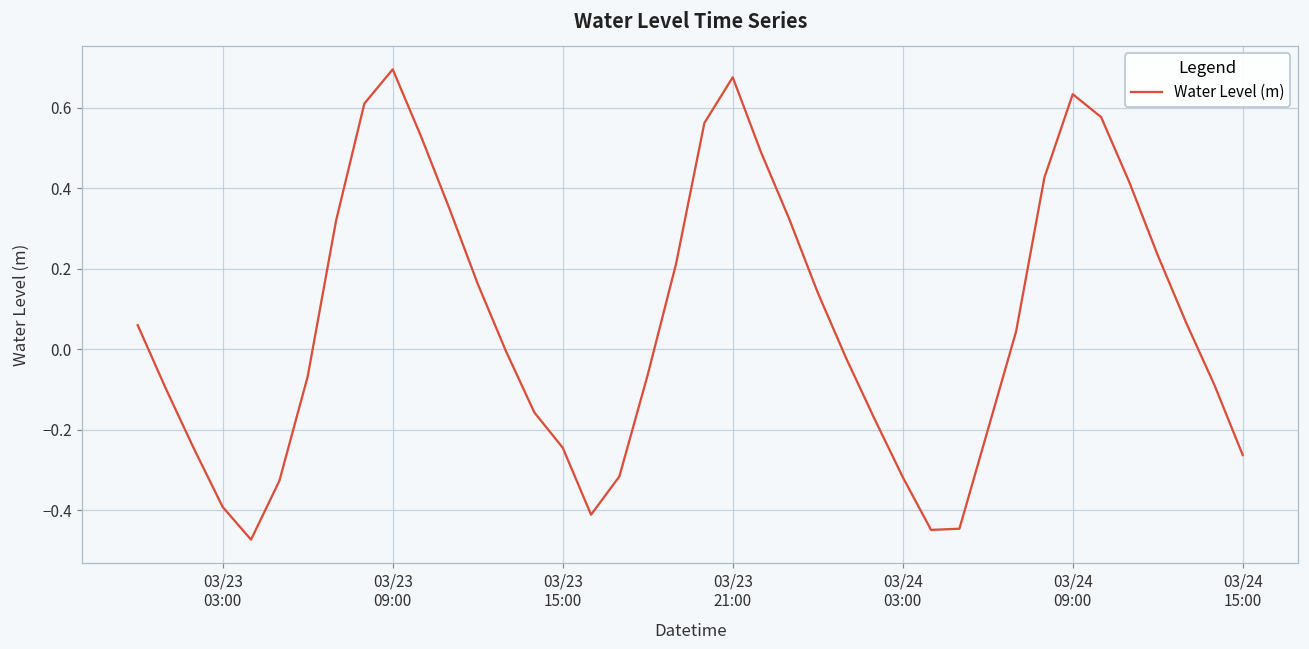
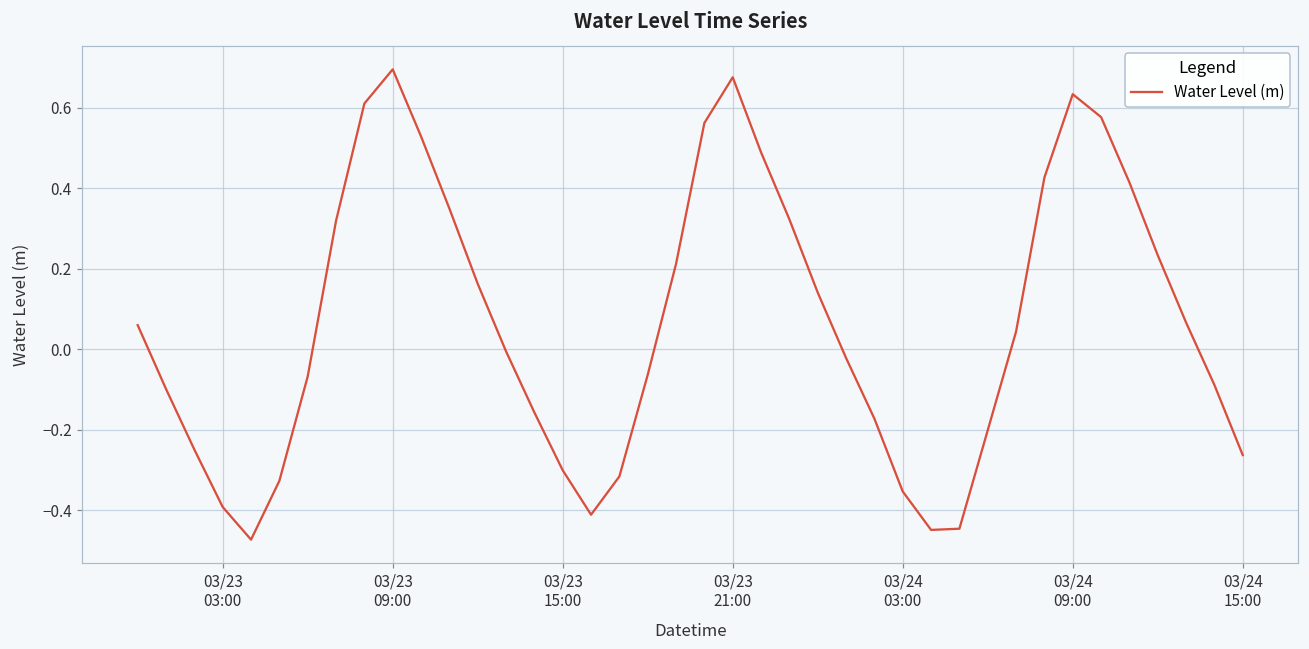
  {
    "03/23 03:00": -0.39,
    "03/23 09:00": 0.70,
-   "03/23 15:00": -0.24,
+   "03/23 15:00": -0.30,
    "03/23 21:00": 0.68,
-   "03/24 03:00": -0.32,
+   "03/24 03:00": -0.35,
    "03/24 09:00": 0.63,
    "03/24 15:00": -0.26
  }
